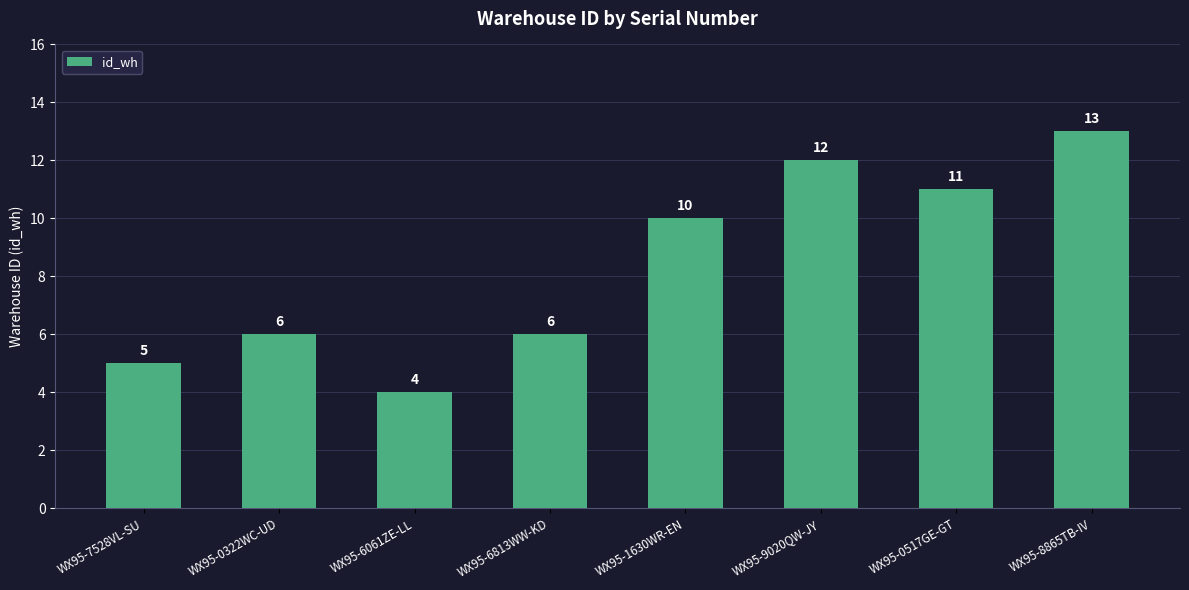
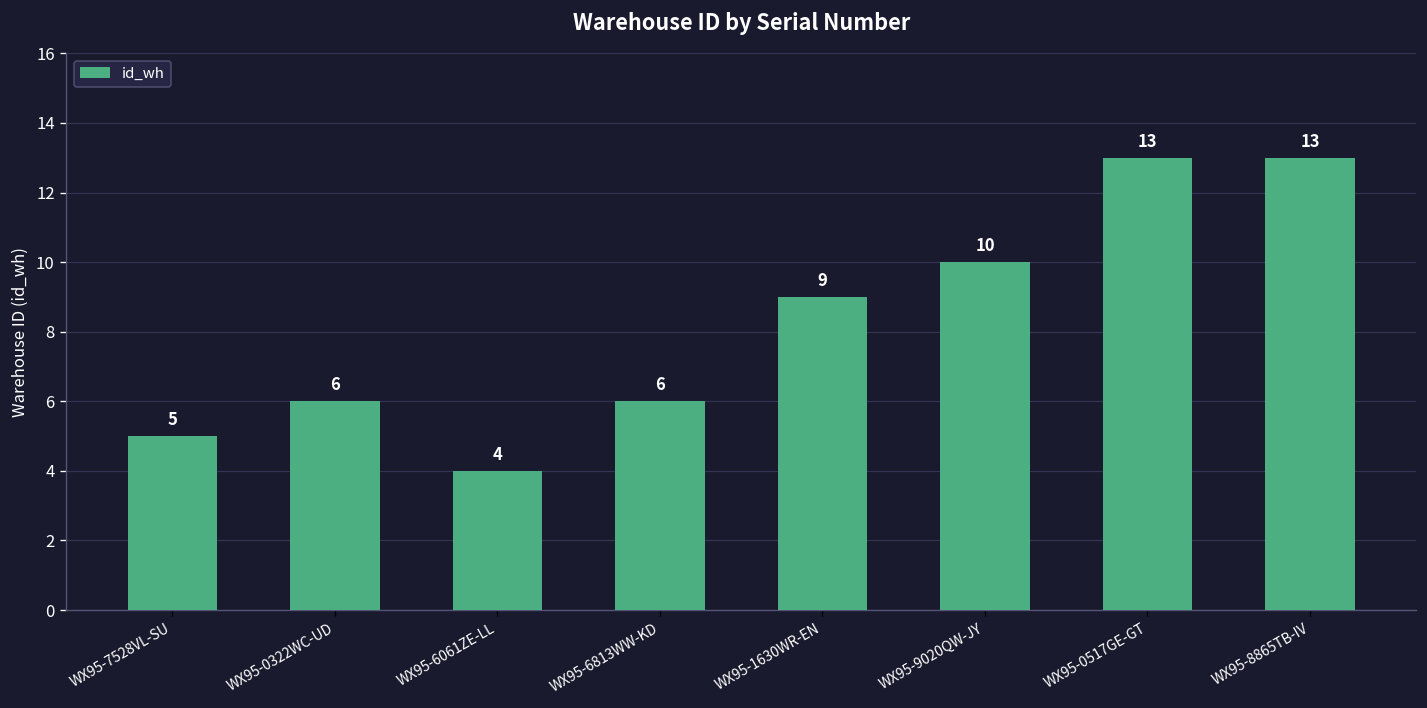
  {
    "WX95-7528VL-SU": 5,
    "WX95-0322WC-UD": 6,
    "WX95-6061ZE-LL": 4,
    "WX95-6813WW-KD": 6,
-   "WX95-1630WR-EN": 10,
-   "WX95-9020QW-JY": 12,
-   "WX95-0517GE-GT": 11,
+   "WX95-1630WR-EN": 9,
+   "WX95-9020QW-JY": 10,
+   "WX95-0517GE-GT": 13,
    "WX95-8865TB-IV": 13
  }
